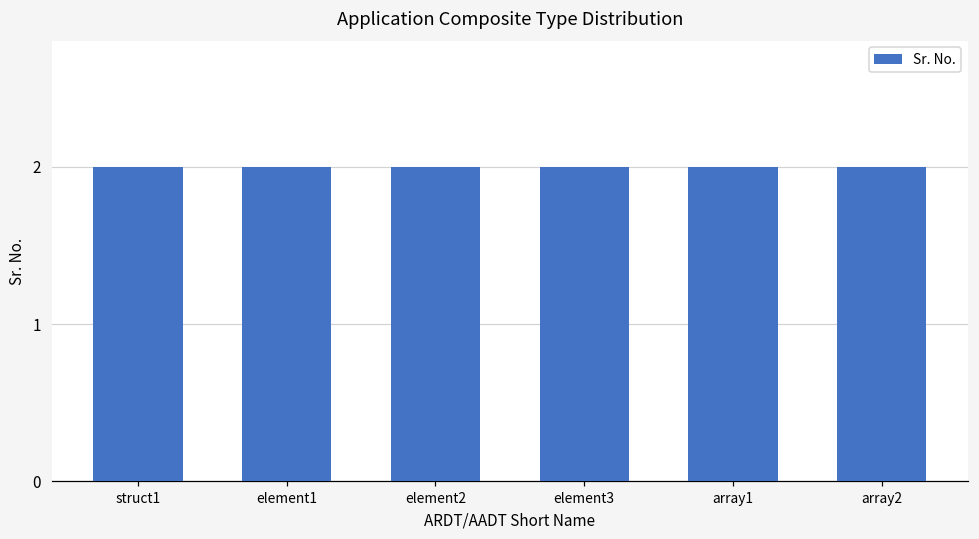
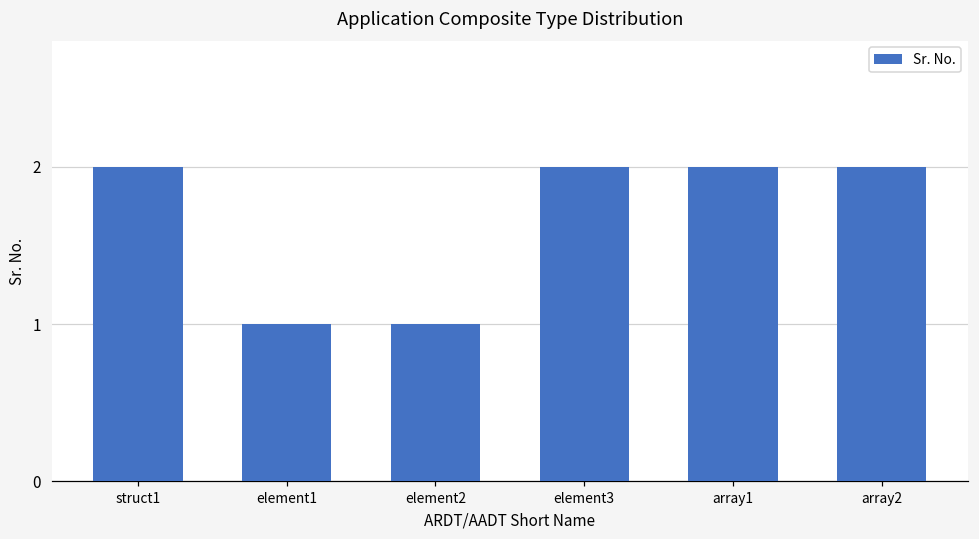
  {
    "struct1": 2,
-   "element1": 2,
-   "element2": 2,
+   "element1": 1,
+   "element2": 1,
    "element3": 2,
    "array1": 2,
    "array2": 2
  }
